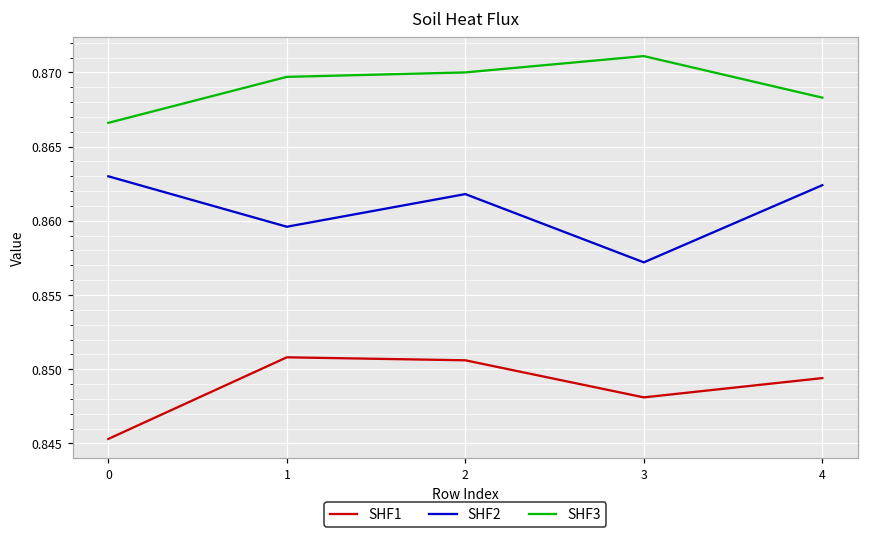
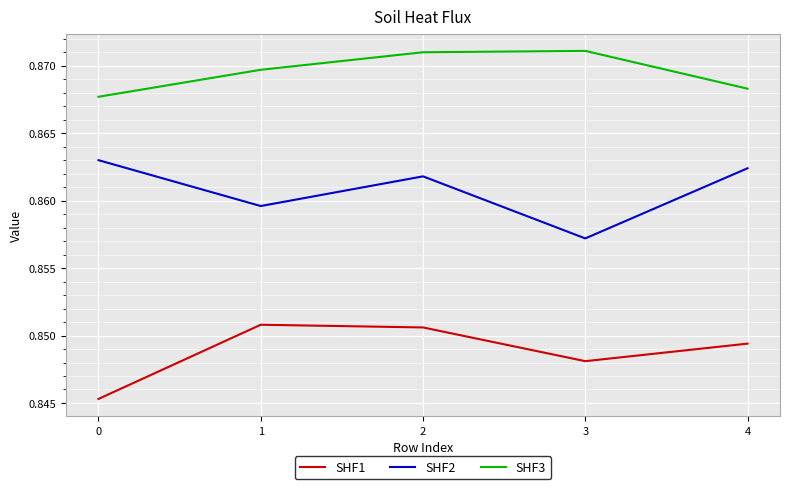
  {
    "SHF1": {
      "0": 0.8453,
      "1": 0.8508,
      "2": 0.8506,
      "3": 0.8481,
      "4": 0.8494
    },
    "SHF2": {
      "0": 0.8630,
      "1": 0.8596,
      "2": 0.8618,
      "3": 0.8572,
      "4": 0.8624
    },
    "SHF3": {
-     "0": 0.8666,
+     "0": 0.8677,
      "1": 0.8697,
-     "2": 0.870,
+     "2": 0.871,
      "3": 0.8711,
      "4": 0.8683
    }
  }
